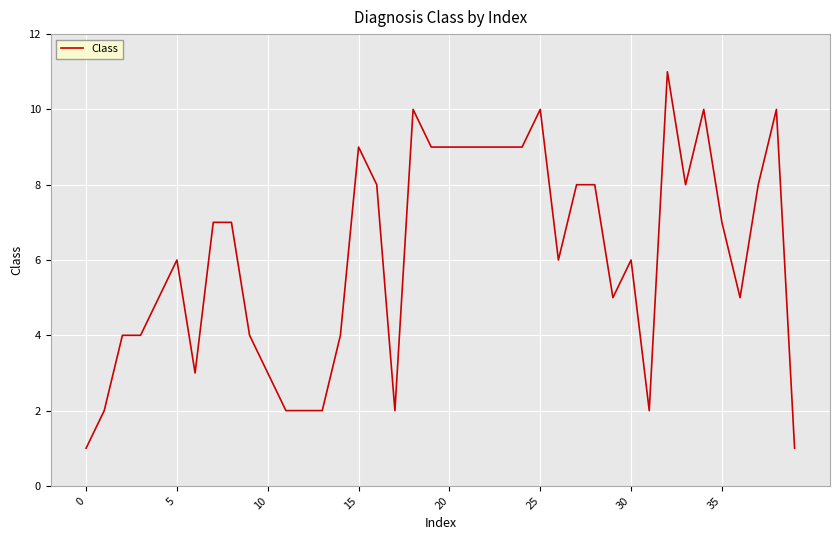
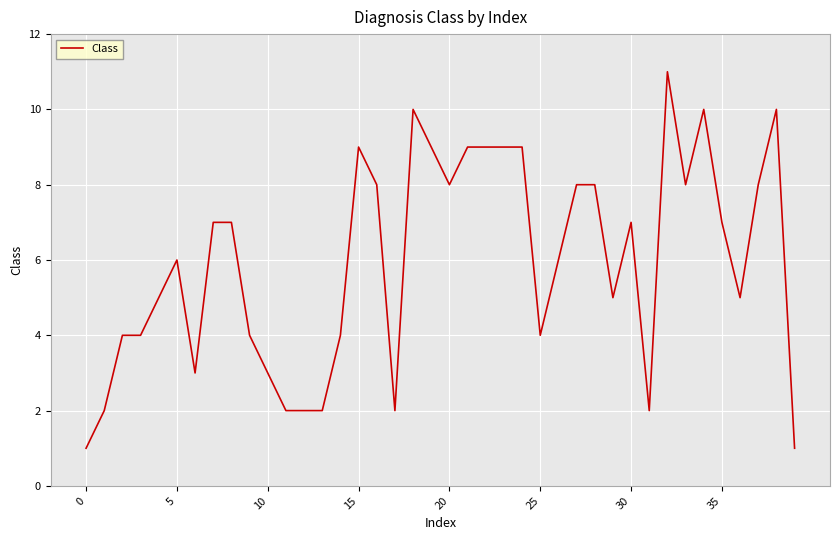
  {
    "0": 1,
    "5": 6,
    "10": 3,
    "15": 9,
-   "20": 9,
-   "25": 10,
-   "30": 6,
+   "20": 8,
+   "25": 4,
+   "30": 7,
    "35": 7
  }
